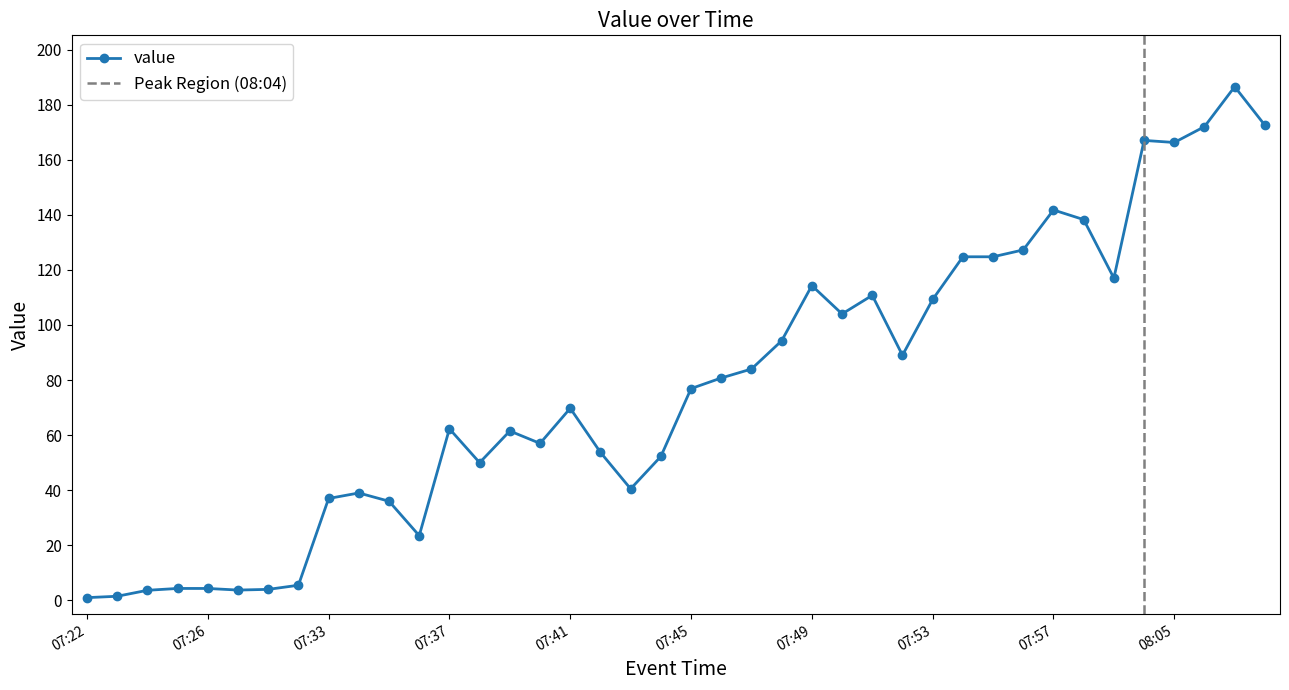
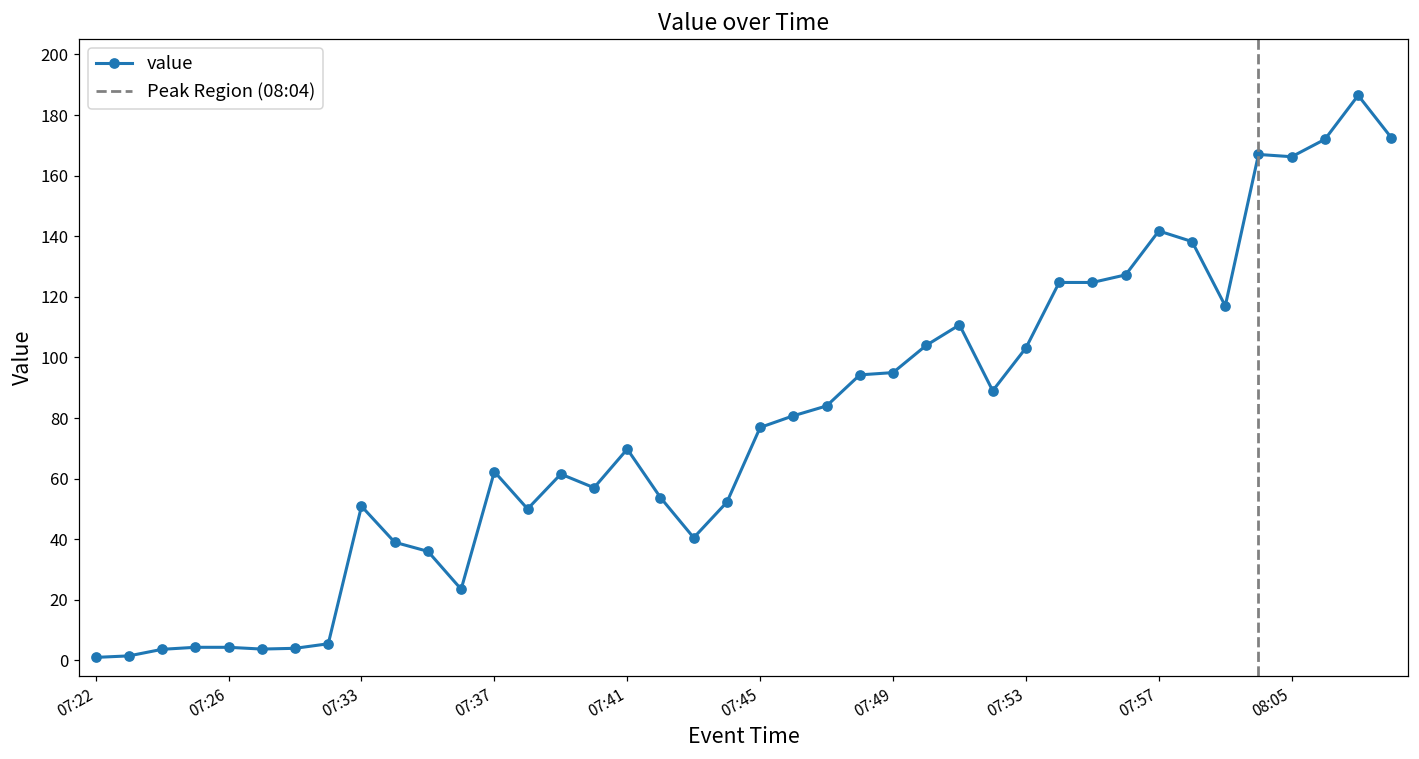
  {
    "07:22": 1,
    "07:26": 4,
-   "07:33": 37,
+   "07:33": 51,
    "07:37": 62,
    "07:41": 70,
    "07:45": 77,
-   "07:49": 114,
-   "07:53": 109,
+   "07:49": 95,
+   "07:53": 103,
    "07:57": 142,
    "08:05": 166
  }
